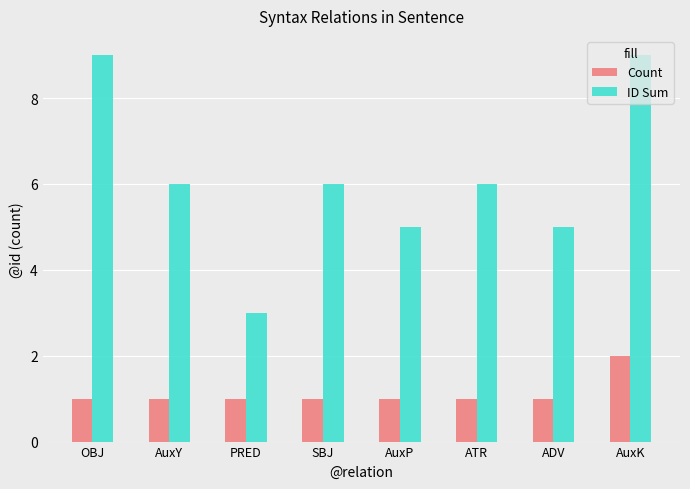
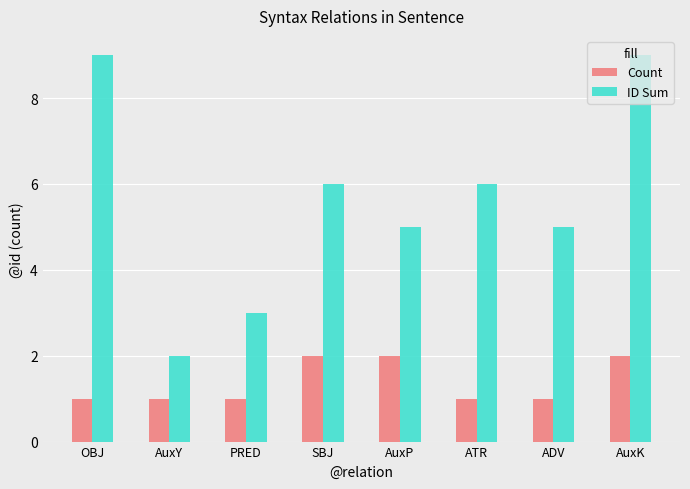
  {
    "Count": {
      "OBJ": 1,
      "AuxY": 1,
      "PRED": 1,
-     "SBJ": 1,
-     "AuxP": 1,
+     "SBJ": 2,
+     "AuxP": 2,
      "ATR": 1,
      "ADV": 1,
      "AuxK": 2
    },
    "ID Sum": {
      "OBJ": 9,
-     "AuxY": 6,
+     "AuxY": 2,
      "PRED": 3,
      "SBJ": 6,
      "AuxP": 5,
      "ATR": 6,
      "ADV": 5
    }
  }
